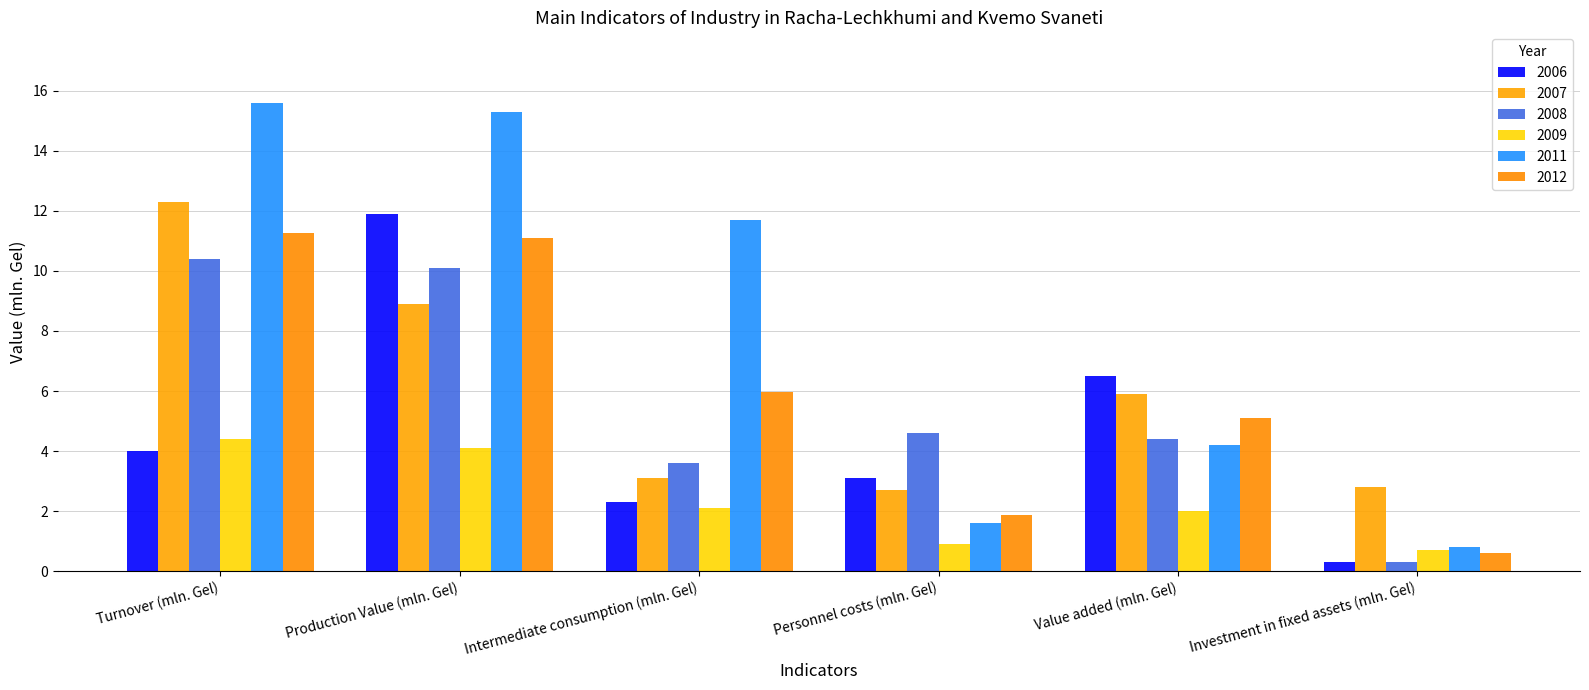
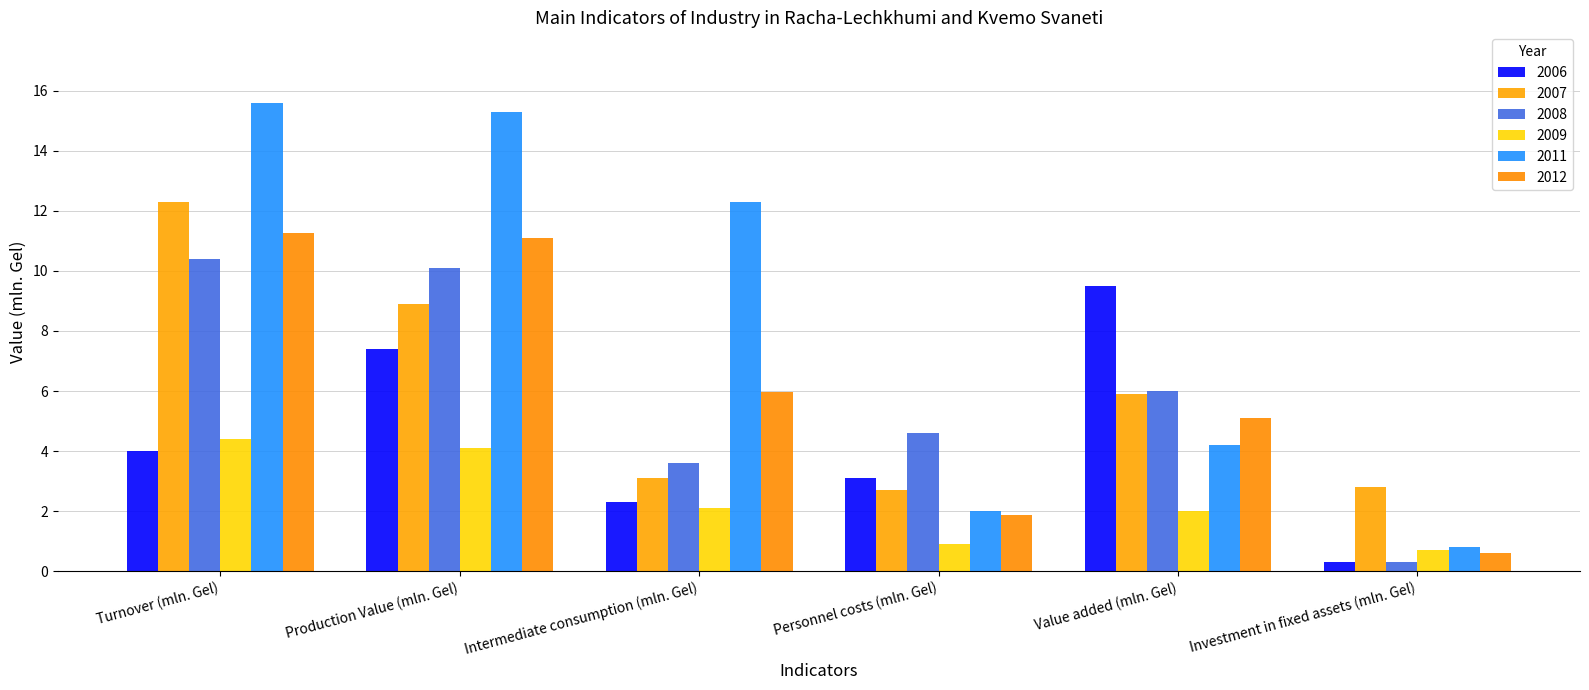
  {
    "2006": {
      "Turnover (mln. Gel)": 4.0,
-     "Production Value (mln. Gel)": 11.9,
+     "Production Value (mln. Gel)": 7.4,
      "Intermediate consumption (mln. Gel)": 2.3,
      "Personnel costs (mln. Gel)": 3.1,
-     "Value added (mln. Gel)": 6.5,
+     "Value added (mln. Gel)": 9.5,
      "Investment in fixed assets (mln. Gel)": 0.3
    },
    "2008": {
      "Turnover (mln. Gel)": 10.4,
      "Production Value (mln. Gel)": 10.1,
      "Intermediate consumption (mln. Gel)": 3.6,
      "Personnel costs (mln. Gel)": 4.6,
-     "Value added (mln. Gel)": 4.4,
+     "Value added (mln. Gel)": 6.0,
      "Investment in fixed assets (mln. Gel)": 0.3
    },
    "2011": {
      "Turnover (mln. Gel)": 15.6,
      "Production Value (mln. Gel)": 15.3,
-     "Intermediate consumption (mln. Gel)": 11.7,
-     "Personnel costs (mln. Gel)": 1.6,
+     "Intermediate consumption (mln. Gel)": 12.3,
+     "Personnel costs (mln. Gel)": 2.0,
      "Value added (mln. Gel)": 4.2,
      "Investment in fixed assets (mln. Gel)": 0.8
    }
  }
